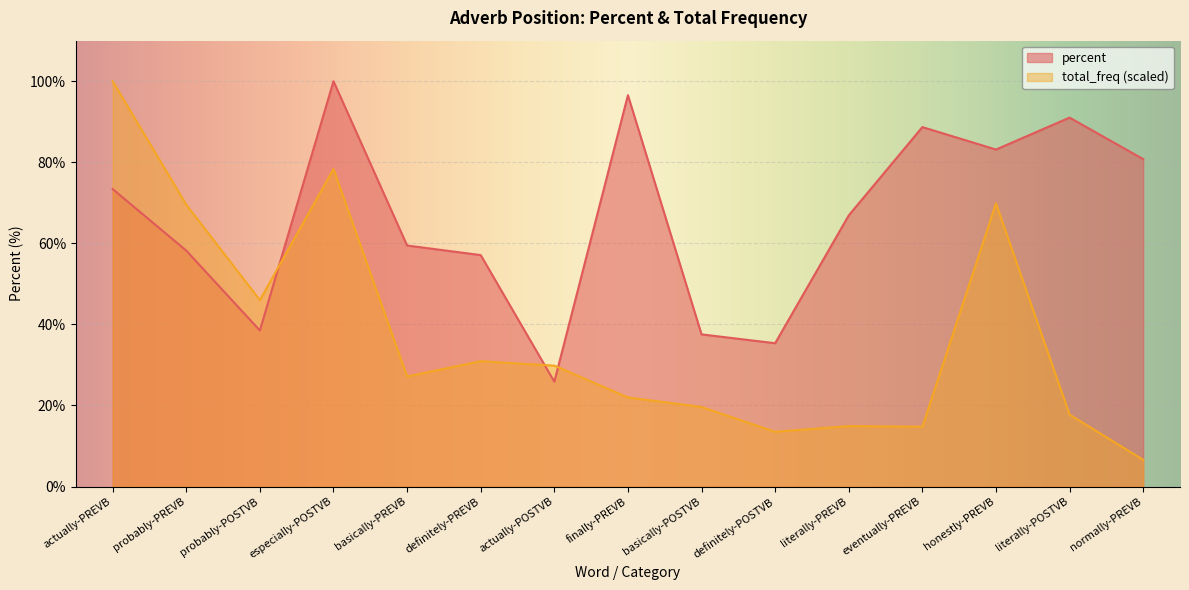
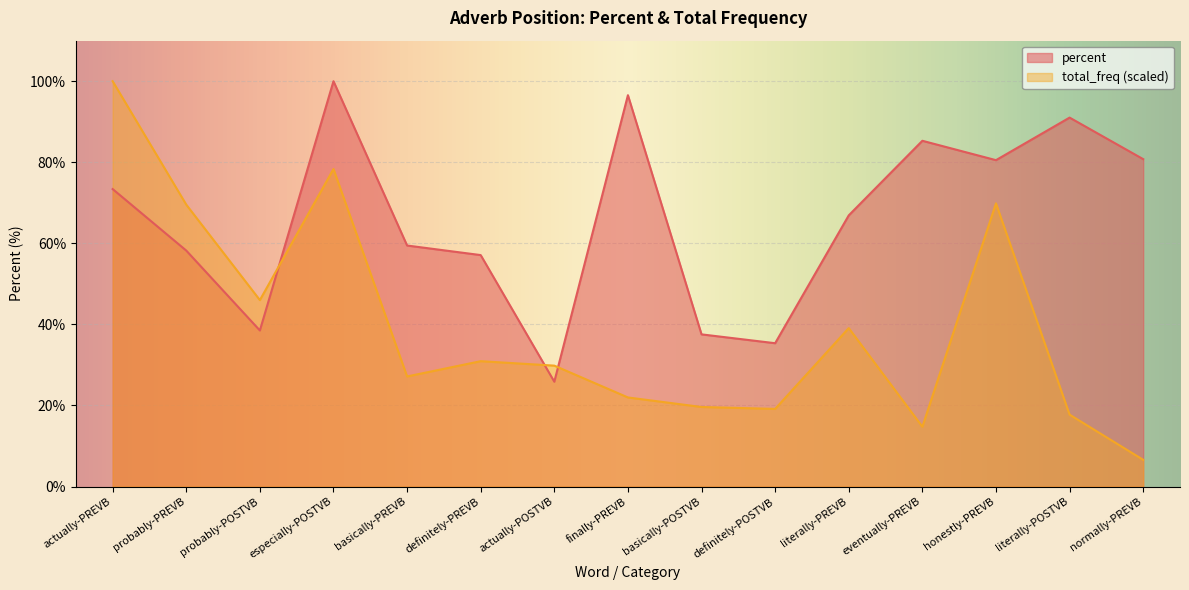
  {
    "percent": {
      "actually-PREVB": "73%",
      "probably-PREVB": "58%",
      "probably-POSTVB": "39%",
      "especially-POSTVB": "100%",
      "basically-PREVB": "59%",
      "definitely-PREVB": "57%",
      "actually-POSTVB": "26%",
      "finally-PREVB": "97%",
      "basically-POSTVB": "38%",
      "definitely-POSTVB": "35%",
      "literally-PREVB": "67%",
-     "eventually-PREVB": "89%",
-     "honestly-PREVB": "83%",
+     "eventually-PREVB": "85%",
+     "honestly-PREVB": "81%",
      "literally-POSTVB": "91%",
      "normally-PREVB": "81%"
    },
    "total_freq (scaled)": {
      "actually-PREVB": "100%",
      "probably-PREVB": "70%",
      "probably-POSTVB": "46%",
      "especially-POSTVB": "78%",
      "basically-PREVB": "27%",
      "definitely-PREVB": "31%",
      "actually-POSTVB": "30%",
      "finally-PREVB": "22%",
      "basically-POSTVB": "20%",
-     "definitely-POSTVB": "14%",
-     "literally-PREVB": "15%",
+     "definitely-POSTVB": "19%",
+     "literally-PREVB": "39%",
      "eventually-PREVB": "15%",
      "honestly-PREVB": "70%",
      "literally-POSTVB": "18%",
      "normally-PREVB": "7%"
    }
  }
